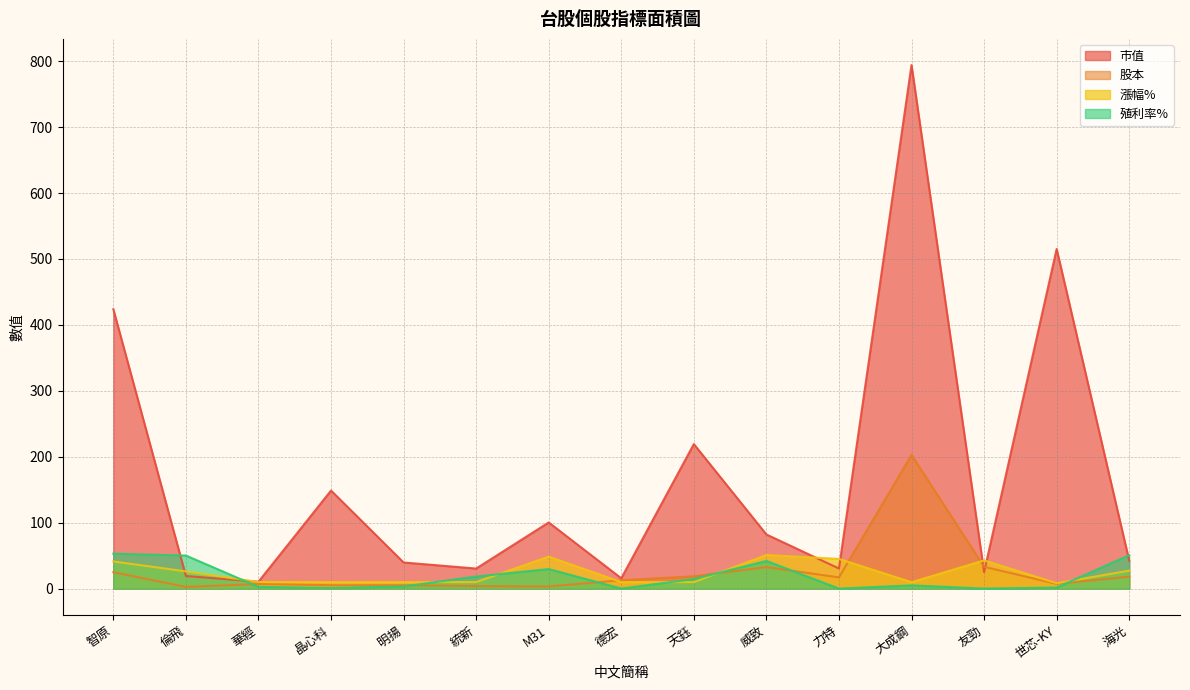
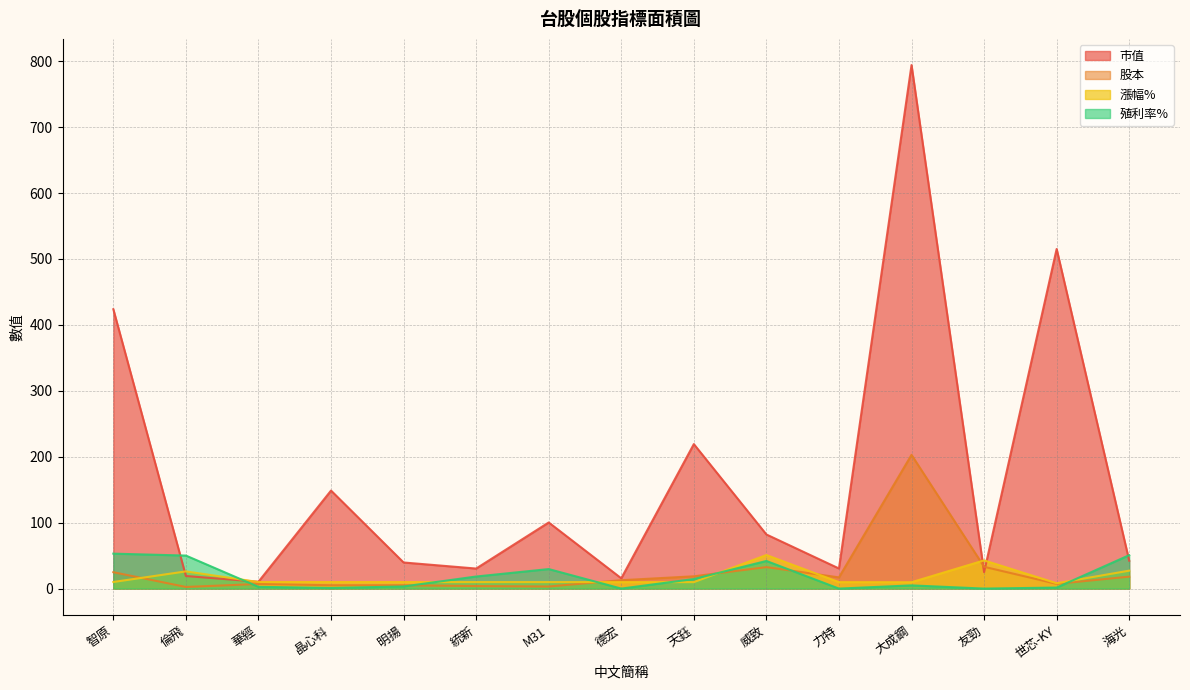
  {
    "漲幅%": {
-     "智原": 40,
+     "智原": 10,
      "倫飛": 30,
      "晶心科": 10,
      "明揚": 10,
      "統新": 10,
-     "M31": 50,
+     "M31": 10,
      "天鈺": 10,
      "威致": 50,
-     "力特": 50,
+     "力特": 10,
      "大成鋼": 10,
      "友勁": 40,
      "海光": 30
    },
    "殖利率%": {
      "智原": 50,
      "倫飛": 50,
      "華經": 0,
      "晶心科": 0,
      "統新": 20,
      "M31": 30,
      "德宏": 0,
      "天鈺": 10,
      "威致": 40,
      "力特": 0,
      "大成鋼": 0,
      "友勁": 0,
      "世芯-KY": 0,
      "海光": 50
    }
  }
